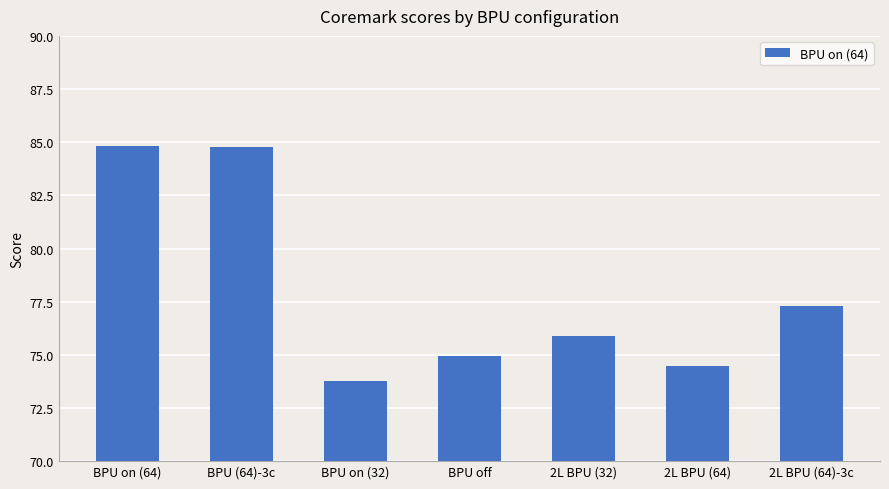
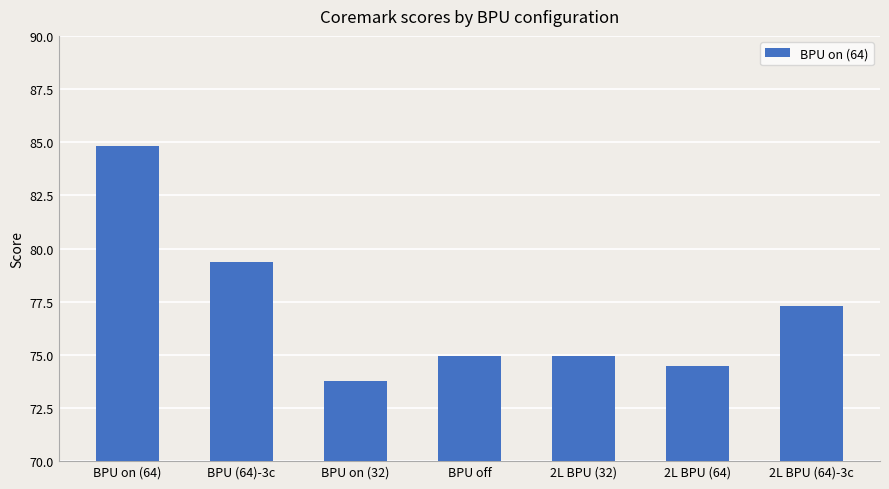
  {
    "BPU on (64)": 84.8,
-   "BPU (64)-3c": 84.8,
+   "BPU (64)-3c": 79.4,
    "BPU on (32)": 73.8,
    "BPU off": 75.0,
-   "2L BPU (32)": 75.9,
+   "2L BPU (32)": 74.9,
    "2L BPU (64)": 74.5,
    "2L BPU (64)-3c": 77.3
  }
